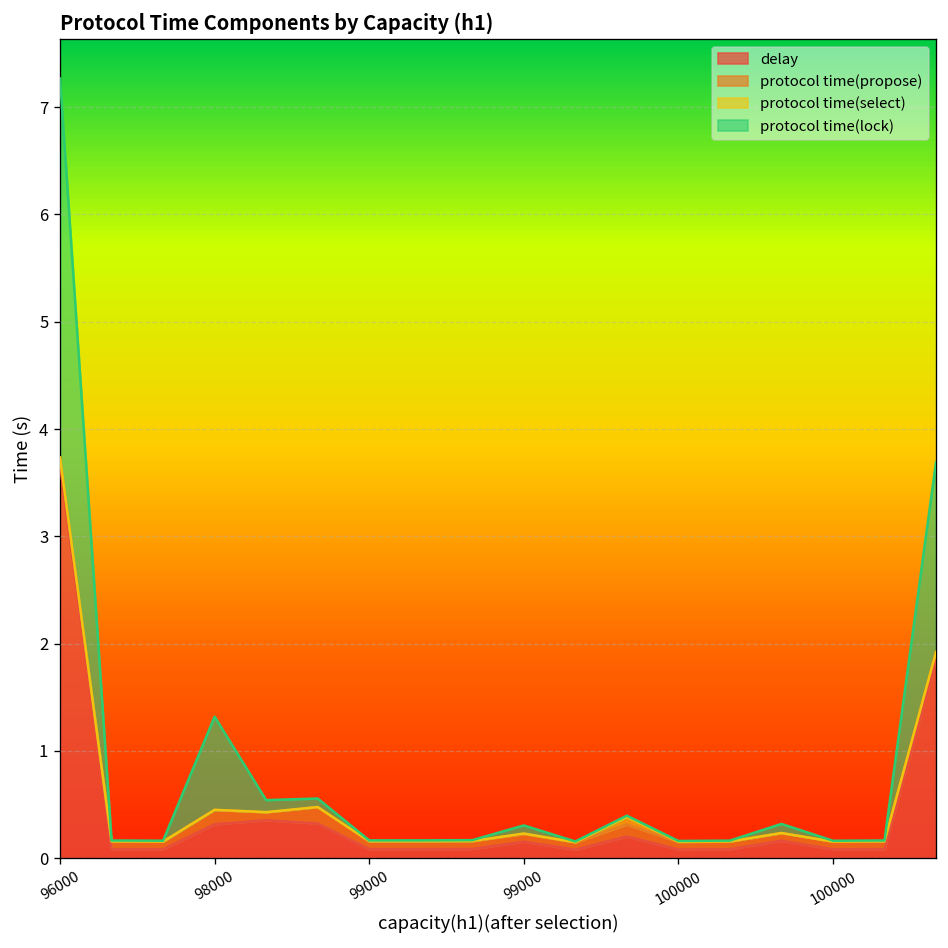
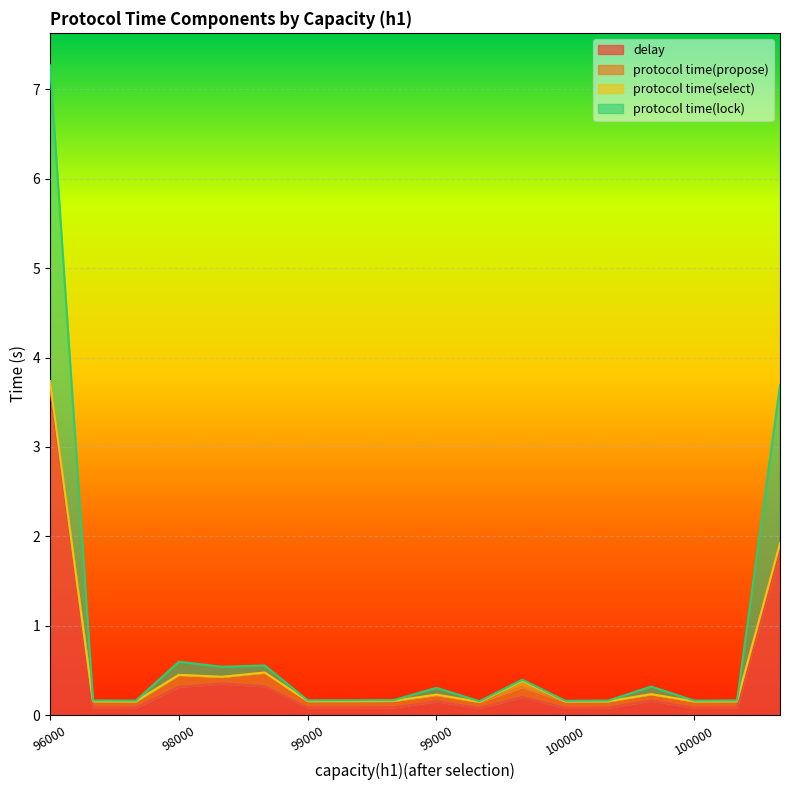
  {
    "protocol time(lock)": {
      "96000": 3.5,
-     "98000": 0.9
+     "98000": 0.1
    }
  }
